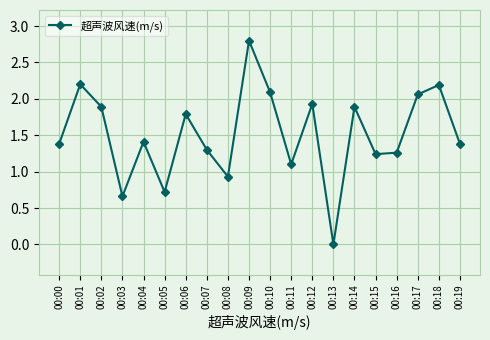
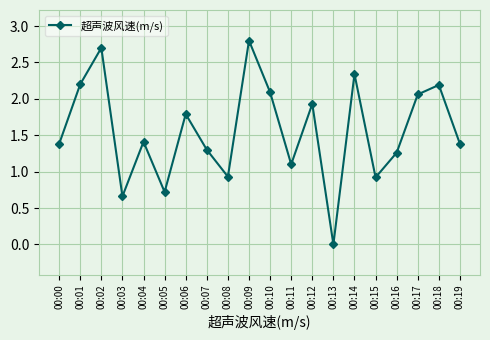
  {
    "00:00": 1.4,
    "00:01": 2.2,
-   "00:02": 1.9,
+   "00:02": 2.7,
    "00:03": 0.7,
    "00:04": 1.4,
    "00:05": 0.7,
    "00:06": 1.8,
    "00:07": 1.3,
    "00:08": 0.9,
    "00:09": 2.8,
    "00:10": 2.1,
    "00:11": 1.1,
    "00:12": 1.9,
    "00:13": 0.0,
-   "00:14": 1.9,
-   "00:15": 1.2,
+   "00:14": 2.3,
+   "00:15": 0.9,
    "00:16": 1.3,
    "00:17": 2.1,
    "00:18": 2.2,
    "00:19": 1.4
  }
